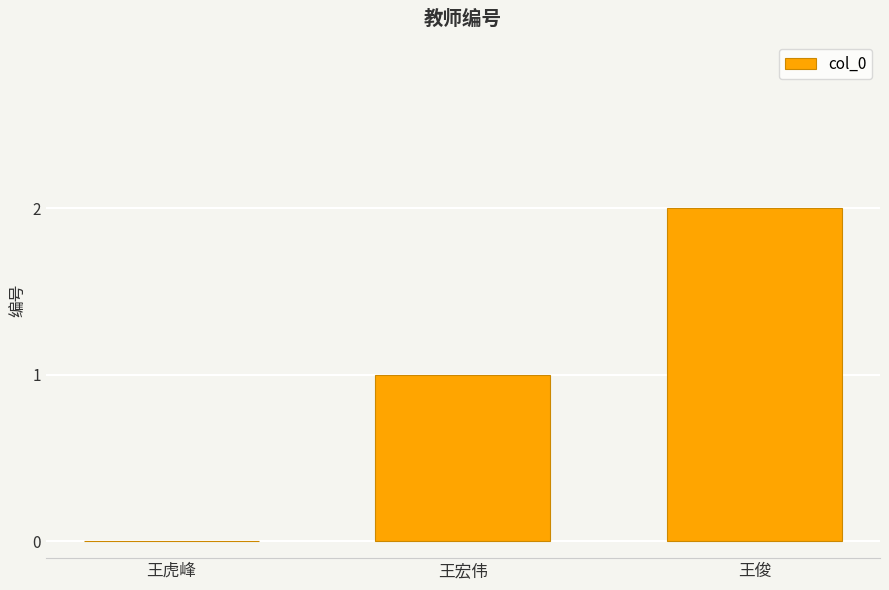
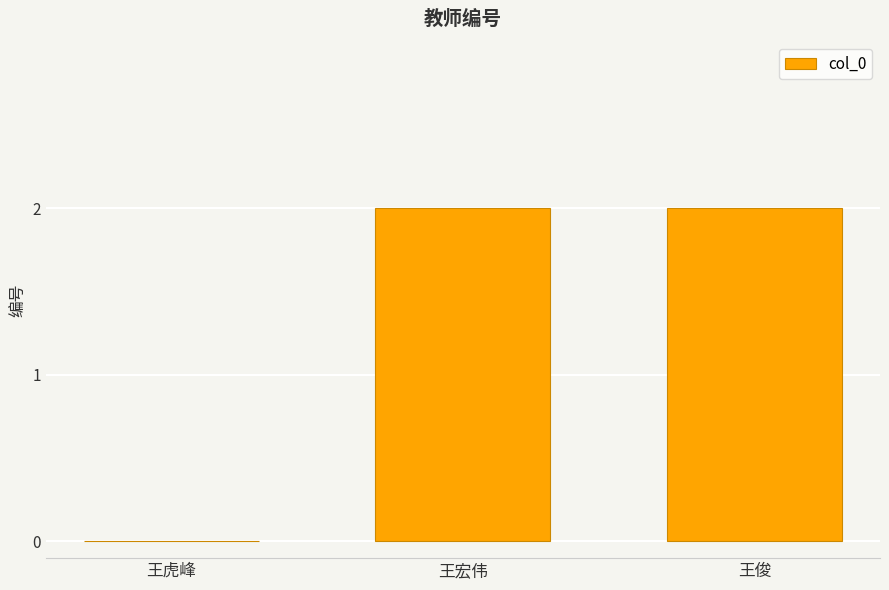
  {
    "王虎峰": 0,
-   "王宏伟": 1,
+   "王宏伟": 2,
    "王俊": 2
  }
